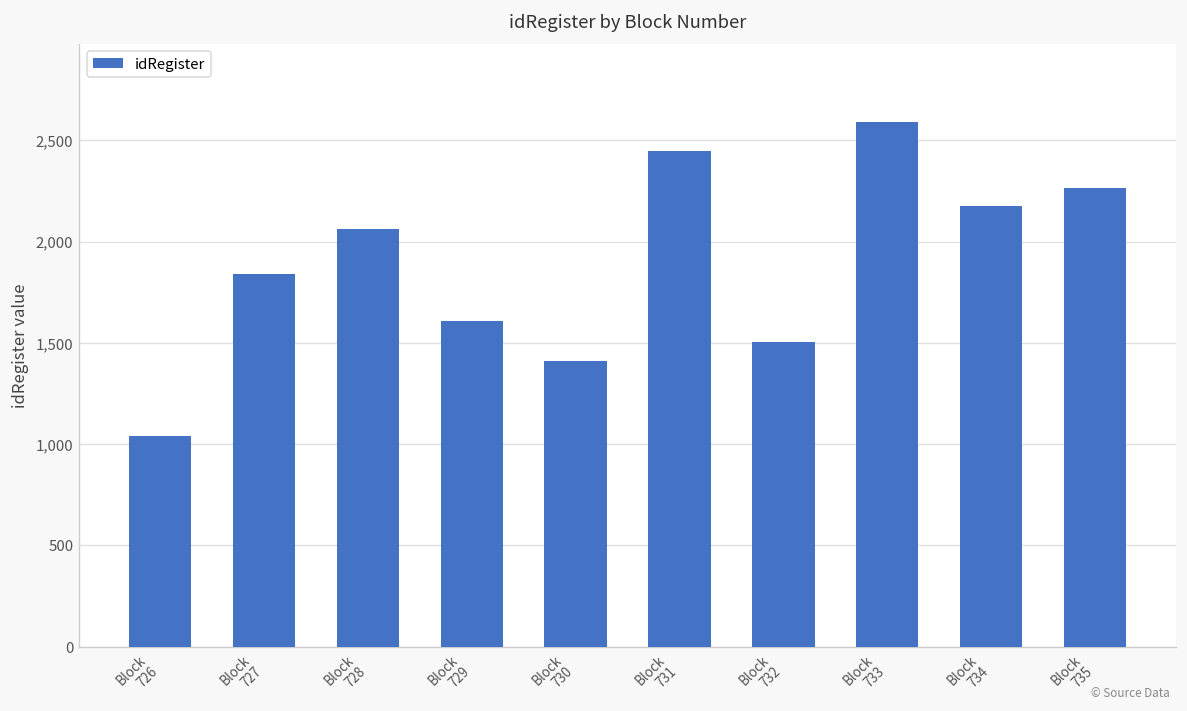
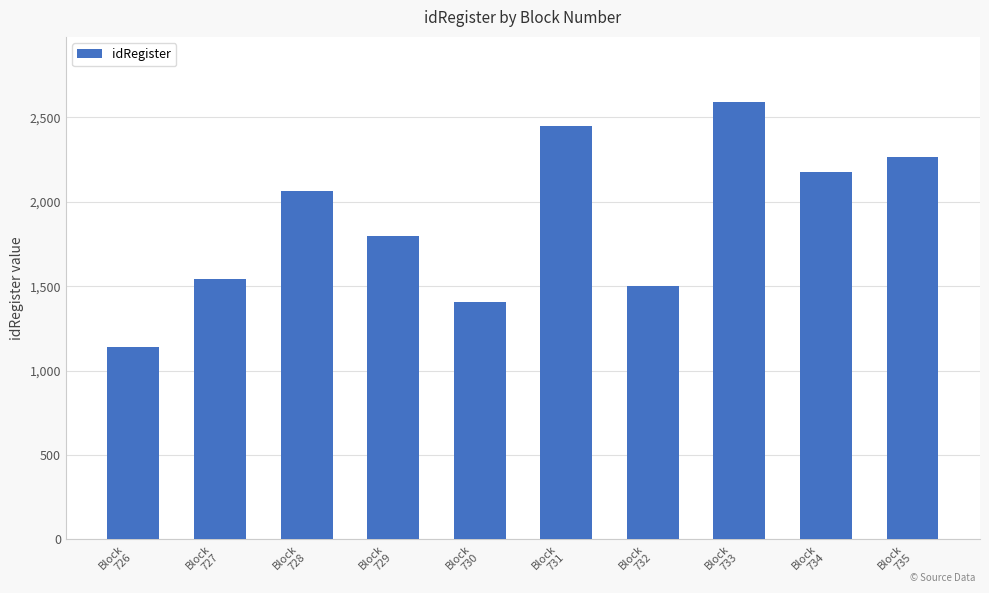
  {
-   "Block 726": "1,040",
-   "Block 727": "1,840",
+   "Block 726": "1,140",
+   "Block 727": "1,540",
    "Block 728": "2,060",
-   "Block 729": "1,610",
+   "Block 729": "1,800",
    "Block 730": "1,410",
    "Block 731": "2,450",
    "Block 732": "1,500",
    "Block 733": "2,590",
    "Block 734": "2,180",
    "Block 735": "2,270"
  }
